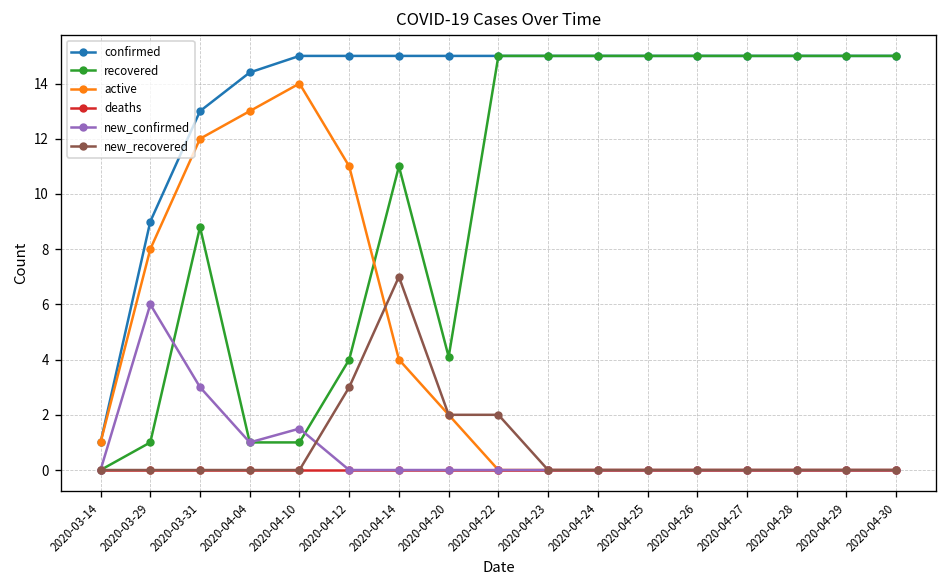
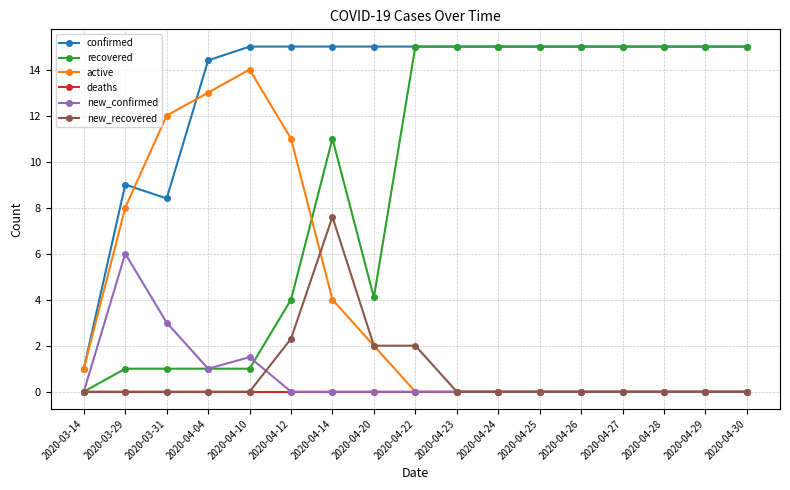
  {
    "confirmed": {
      "2020-03-29": 9.0,
-     "2020-03-31": 13.0,
+     "2020-03-31": 8.4,
      "2020-04-04": 14.4,
      "2020-04-10": 15.0,
      "2020-04-12": 15.0,
      "2020-04-14": 15.0,
      "2020-04-20": 15.0
    },
    "recovered": {
      "2020-03-29": 1.0,
-     "2020-03-31": 8.8,
+     "2020-03-31": 1.0,
      "2020-04-10": 1.0,
      "2020-04-12": 4.0,
      "2020-04-14": 11.0,
      "2020-04-20": 4.1
    },
    "active": {
      "2020-03-29": 8.0,
      "2020-03-31": 12.0,
      "2020-04-04": 13.0,
      "2020-04-10": 14.0,
      "2020-04-12": 11.0,
      "2020-04-14": 4.0
    },
    "new_confirmed": {
      "2020-03-29": 6.0,
      "2020-03-31": 3.0,
      "2020-04-10": 1.5
    },
    "new_recovered": {
-     "2020-04-12": 3.0,
-     "2020-04-14": 7.0,
+     "2020-04-12": 2.3,
+     "2020-04-14": 7.6,
      "2020-04-22": 2.0
    }
  }
